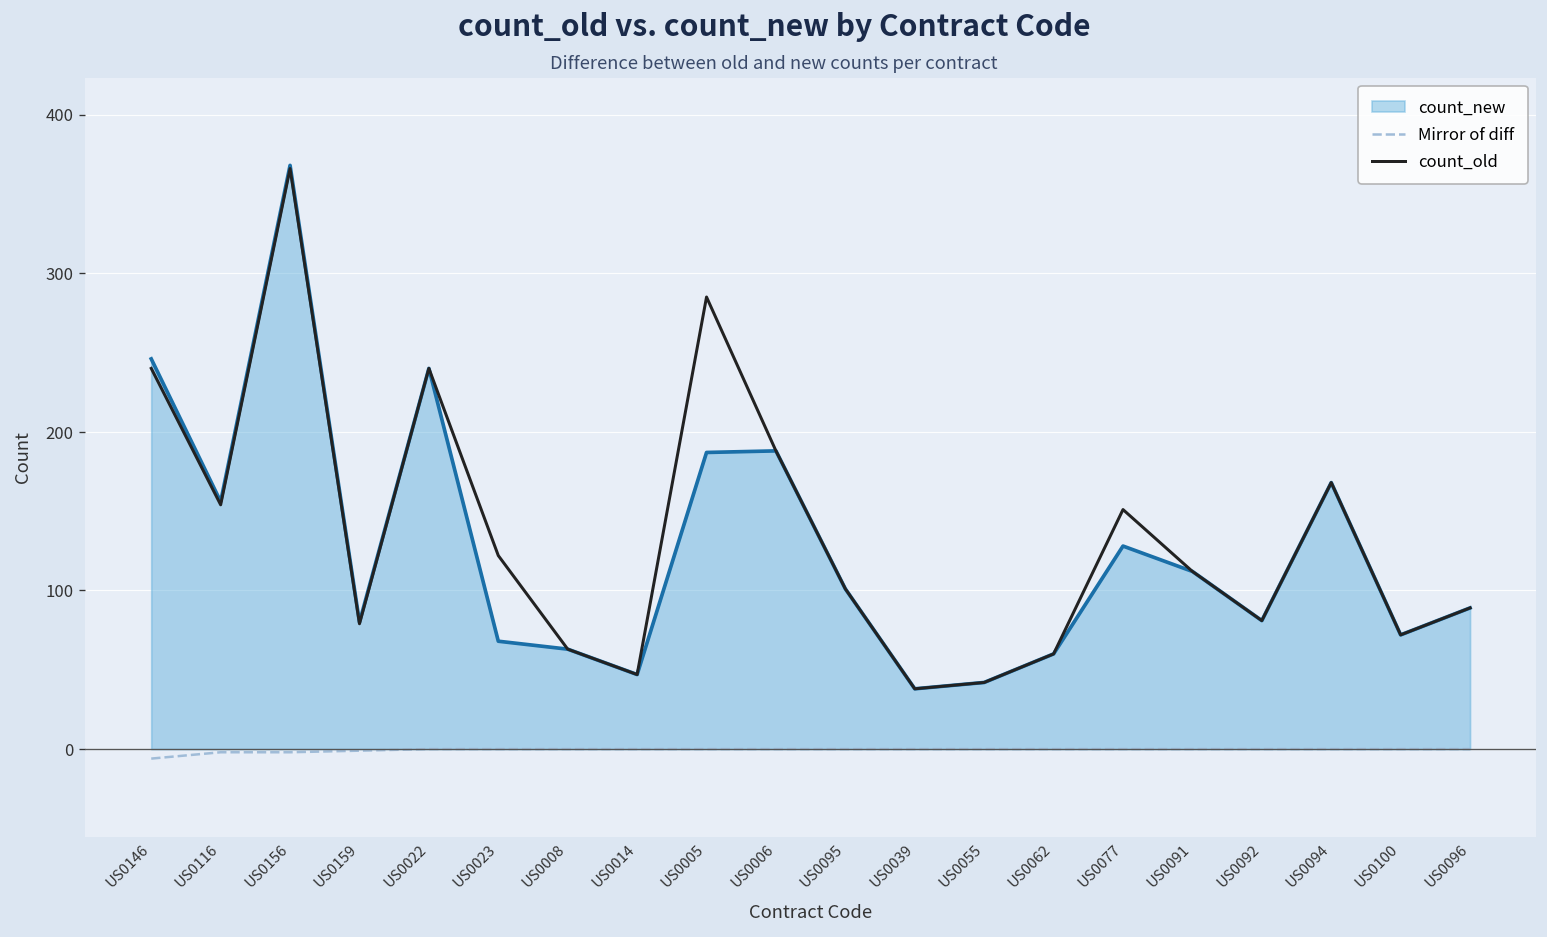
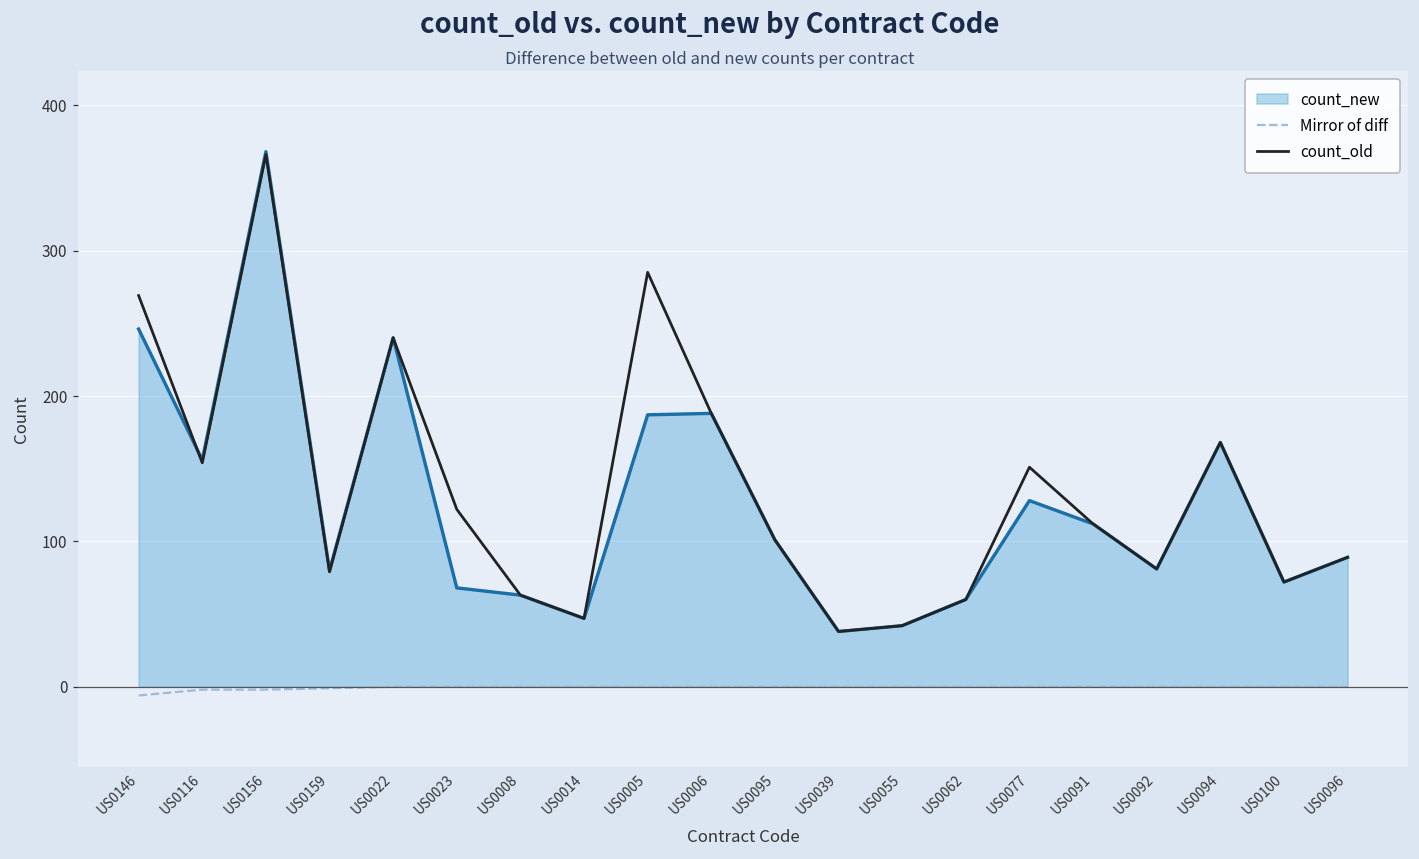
  {
    "count_old": {
-     "US0146": 240,
+     "US0146": 269,
      "US0116": 154,
      "US0156": 366,
      "US0023": 122,
      "US0005": 285,
      "US0077": 151
    }
  }
